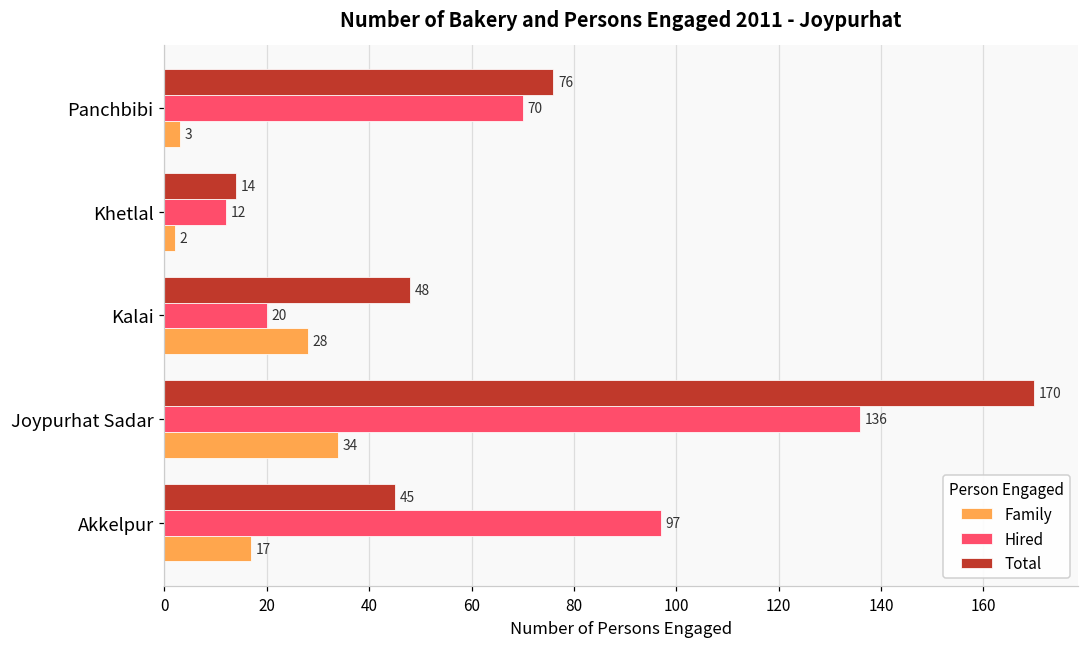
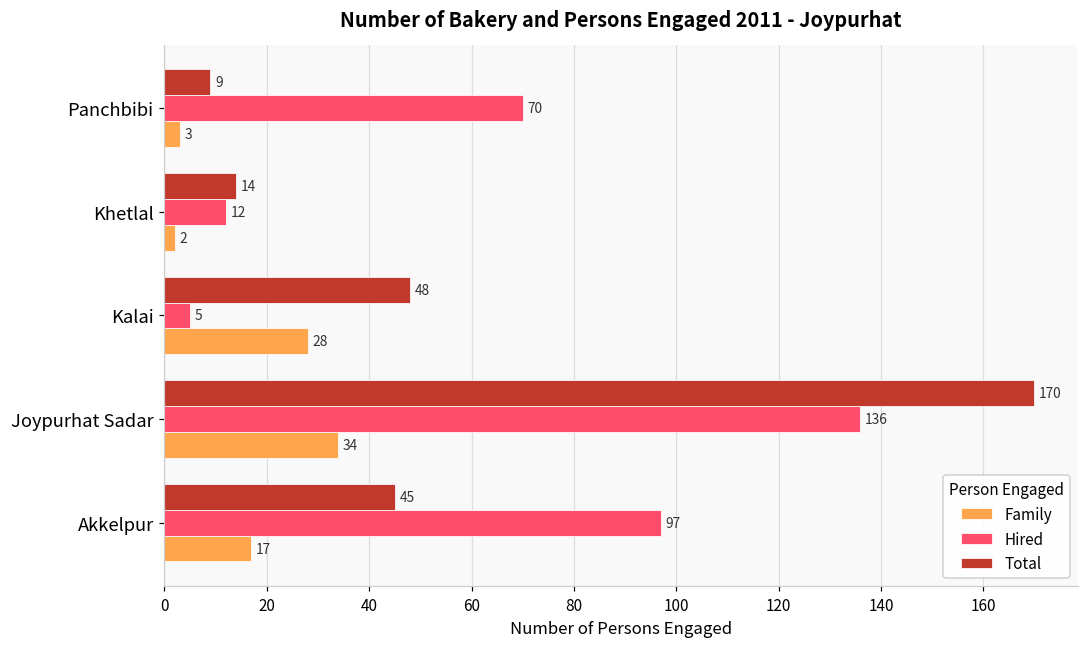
  {
    "Family": {
      "Panchbibi": 3,
      "Khetlal": 2,
      "Kalai": 28,
      "Joypurhat Sadar": 34,
      "Akkelpur": 17
    },
    "Hired": {
      "Panchbibi": 70,
      "Khetlal": 12,
-     "Kalai": 20,
+     "Kalai": 5,
      "Joypurhat Sadar": 136,
      "Akkelpur": 97
    },
    "Total": {
-     "Panchbibi": 76,
+     "Panchbibi": 9,
      "Khetlal": 14,
      "Kalai": 48,
      "Joypurhat Sadar": 170,
      "Akkelpur": 45
    }
  }
